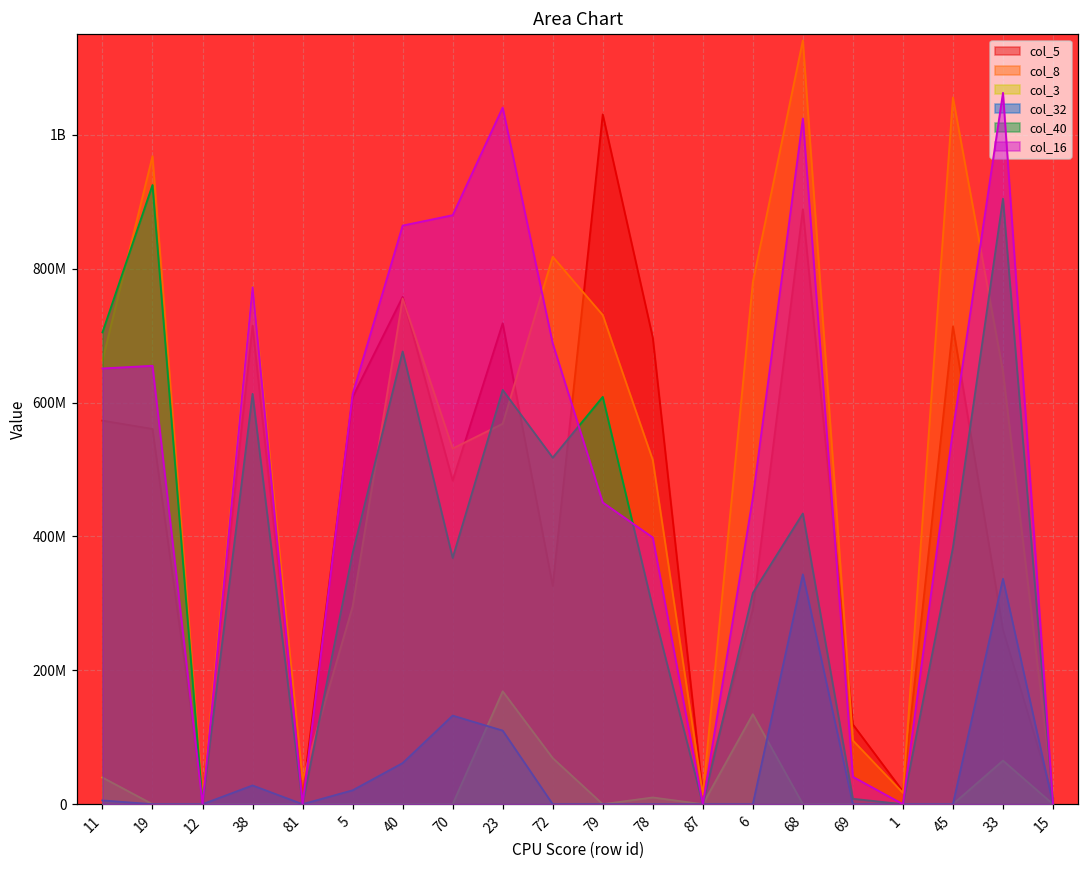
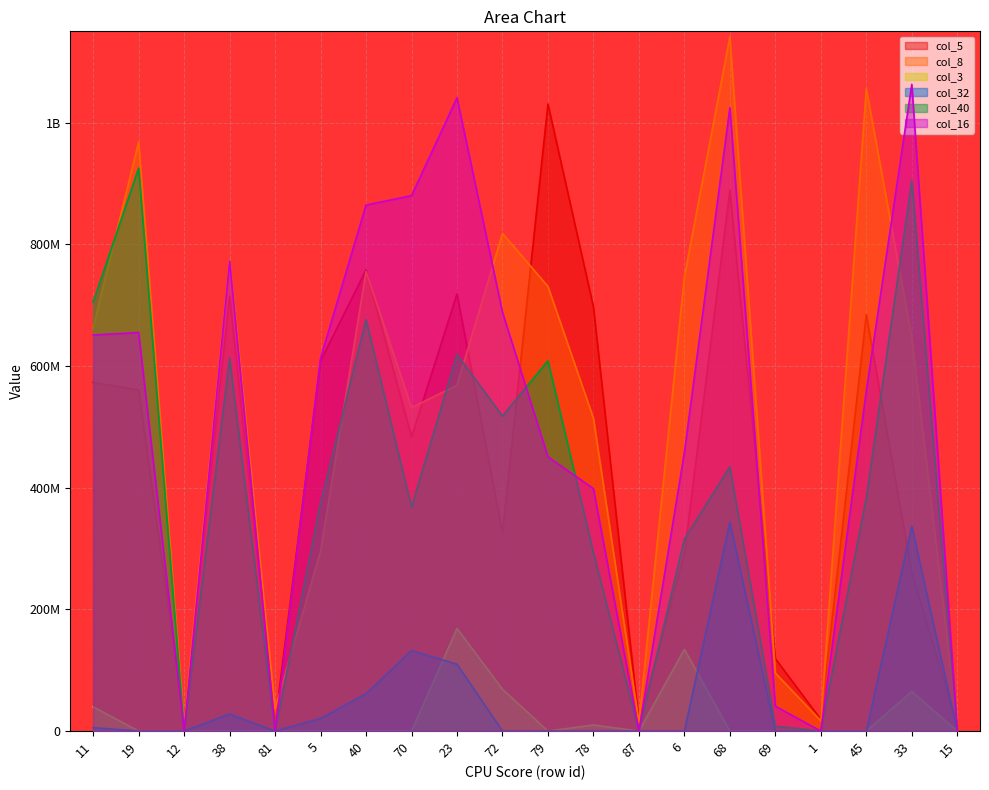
  {
    "col_5": {
      "11": 570000000,
      "19": 560000000,
      "38": 710000000,
      "81": 10000000,
      "5": 610000000,
      "70": 480000000,
      "23": 720000000,
      "72": 330000000,
      "79": 1030000000,
      "78": 700000000,
      "6": 290000000,
      "68": 890000000,
      "69": 120000000,
-     "45": 710000000,
+     "45": 680000000,
      "33": 260000000
    },
    "col_8": {
      "11": 660000000,
      "19": 970000000,
      "81": 40000000,
      "5": 300000000,
      "70": 530000000,
      "23": 570000000,
      "72": 820000000,
      "79": 730000000,
      "78": 510000000,
-     "6": 780000000,
+     "6": 750000000,
      "68": 1140000000,
      "69": 100000000,
      "45": 1060000000,
      "33": 650000000
    },
    "col_3": {
      "11": 40000000,
      "38": 0,
      "5": 0,
      "40": 0,
      "70": 0,
      "23": 170000000,
      "72": 70000000,
      "78": 10000000,
      "6": 130000000,
      "68": 0,
      "33": 70000000
    },
    "col_32": {
      "11": 10000000,
      "38": 30000000,
      "5": 20000000,
      "40": 60000000,
      "70": 130000000,
      "23": 110000000,
      "72": 0,
      "78": 0,
      "6": 0,
      "68": 340000000,
      "33": 340000000
    },
    "col_40": {
      "11": 700000000,
      "19": 930000000,
      "38": 610000000,
      "5": 380000000,
      "40": 680000000,
      "70": 370000000,
      "23": 620000000,
      "72": 520000000,
      "79": 610000000,
      "78": 290000000,
      "6": 320000000,
      "68": 430000000,
      "69": 10000000,
      "45": 380000000,
      "33": 900000000
    },
    "col_16": {
      "11": 650000000,
      "19": 650000000,
      "5": 610000000,
      "40": 860000000,
      "70": 880000000,
      "23": 1040000000,
      "72": 690000000,
      "79": 450000000,
      "78": 400000000,
      "6": 460000000,
      "68": 1020000000,
      "69": 40000000,
      "45": 560000000
    }
  }
